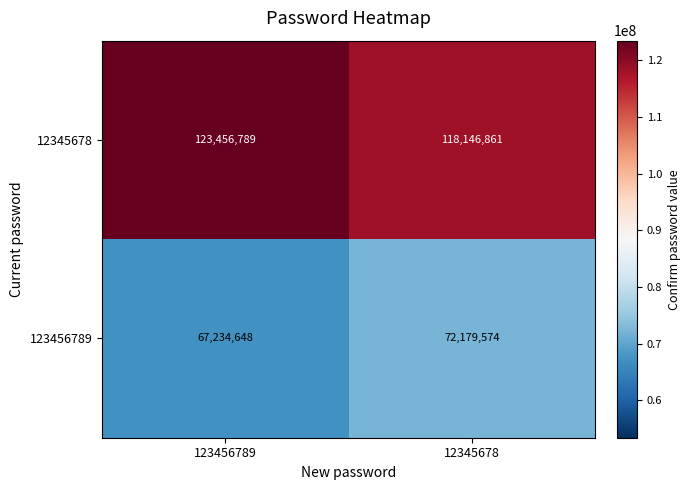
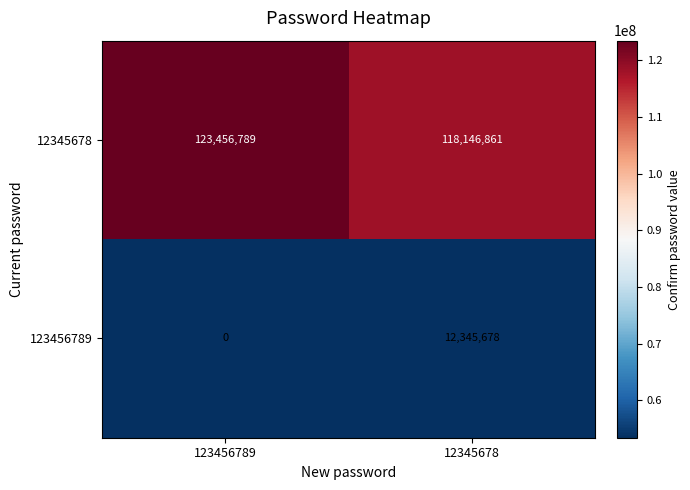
  {
    "12345678": {
      "123456789": "123,456,789",
      "12345678": "118,146,861"
    },
    "123456789": {
-     "123456789": "67,234,648",
-     "12345678": "72,179,574"
+     "123456789": "0",
+     "12345678": "12,345,678"
    }
  }
